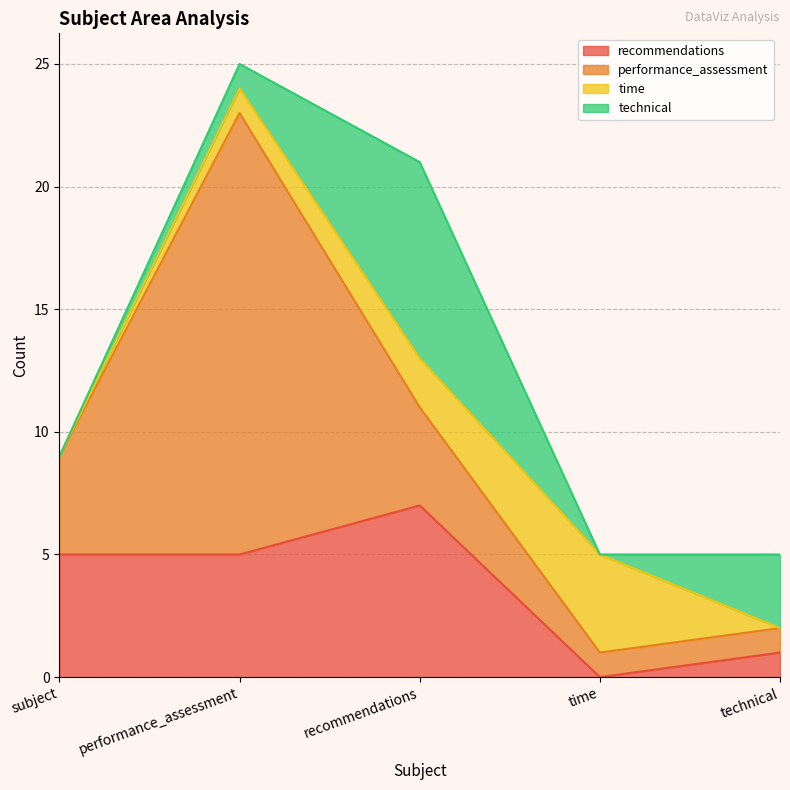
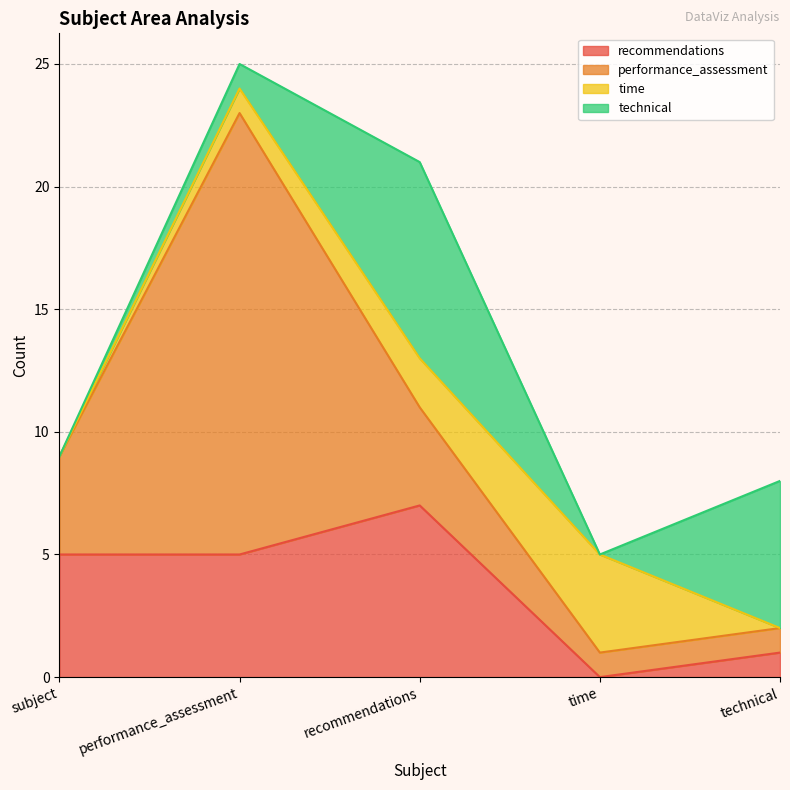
  {
    "time": {
      "performance_assessment": 1,
      "recommendations": 2
    },
    "technical": {
      "performance_assessment": 1,
      "recommendations": 8,
-     "technical": 3
+     "technical": 6
    }
  }
